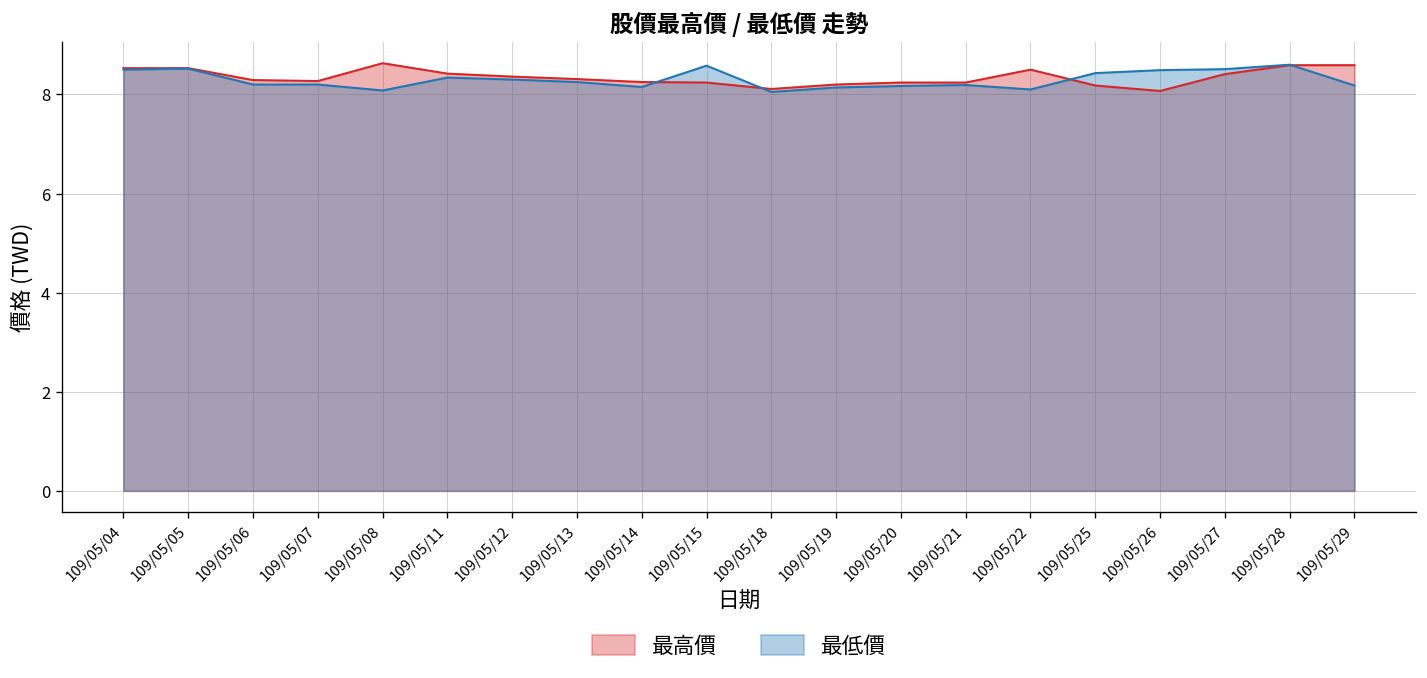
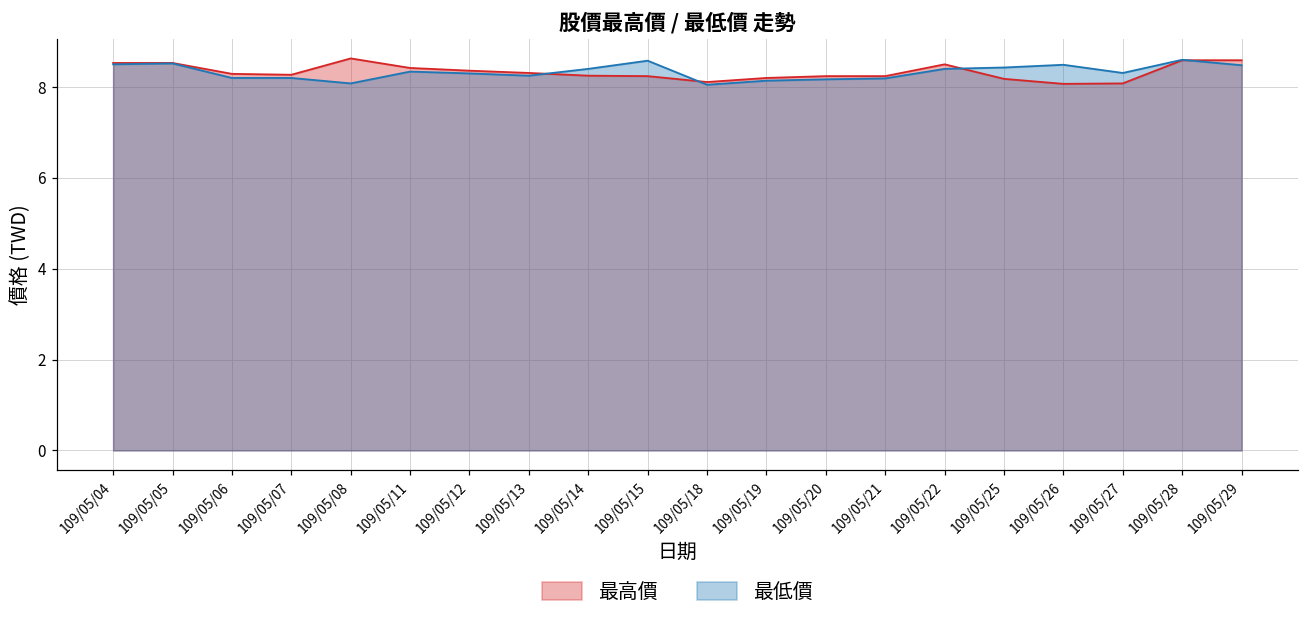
  {
    "最高價": {
      "109/05/06": 8.3,
      "109/05/07": 8.3,
      "109/05/08": 8.6,
      "109/05/11": 8.4,
      "109/05/14": 8.3,
      "109/05/15": 8.2,
      "109/05/20": 8.2,
      "109/05/22": 8.5,
      "109/05/25": 8.2,
      "109/05/26": 8.1,
-     "109/05/27": 8.4,
+     "109/05/27": 8.1,
      "109/05/29": 8.6
    },
    "最低價": {
      "109/05/06": 8.2,
      "109/05/07": 8.2,
      "109/05/08": 8.1,
      "109/05/11": 8.3,
-     "109/05/14": 8.2,
+     "109/05/14": 8.4,
      "109/05/15": 8.6,
      "109/05/20": 8.2,
-     "109/05/22": 8.1,
+     "109/05/22": 8.4,
      "109/05/25": 8.4,
      "109/05/26": 8.5,
-     "109/05/27": 8.5,
-     "109/05/29": 8.2
+     "109/05/27": 8.3,
+     "109/05/29": 8.5
    }
  }
